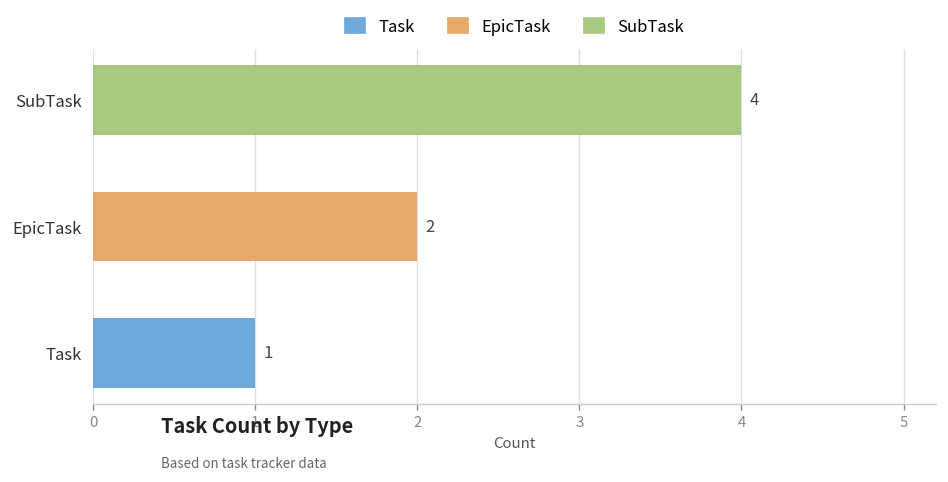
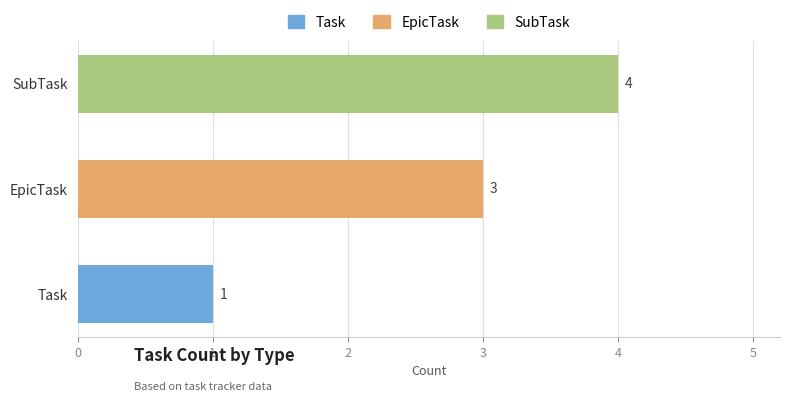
  {
    "SubTask": 4,
-   "EpicTask": 2,
+   "EpicTask": 3,
    "Task": 1
  }
